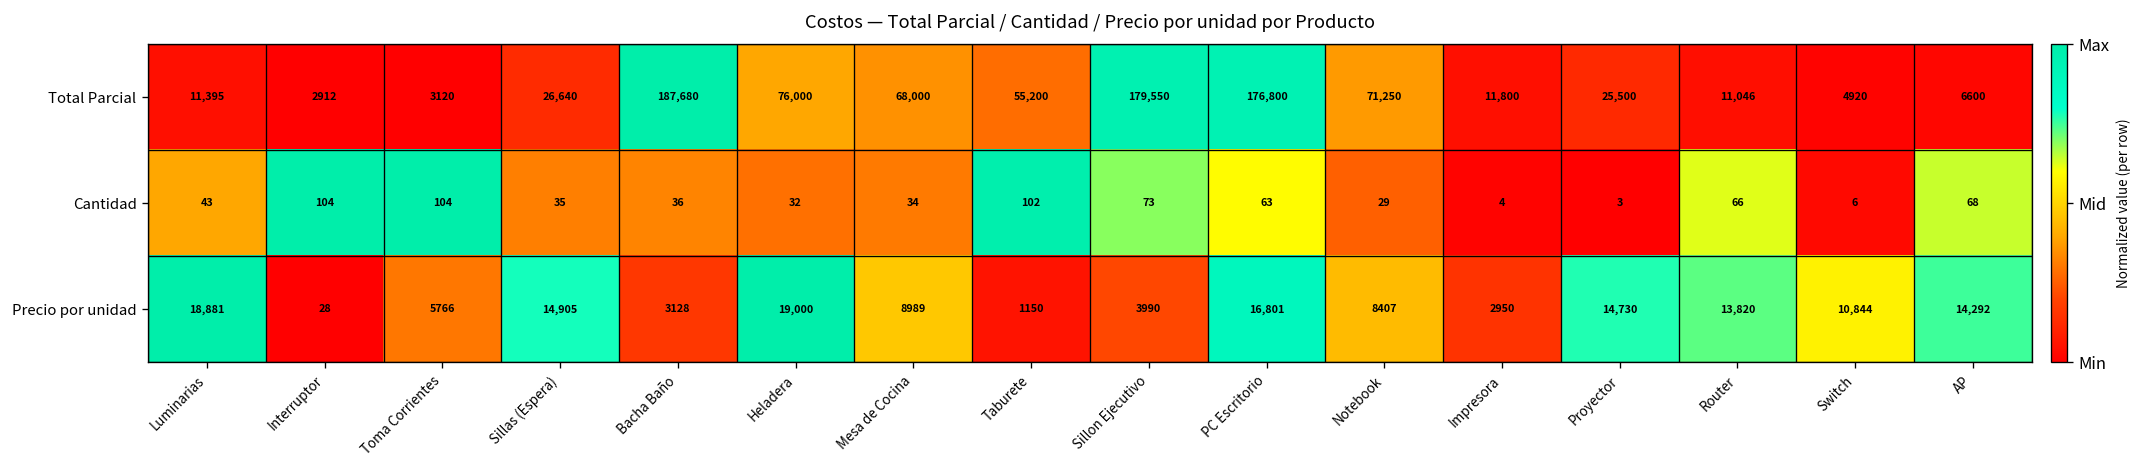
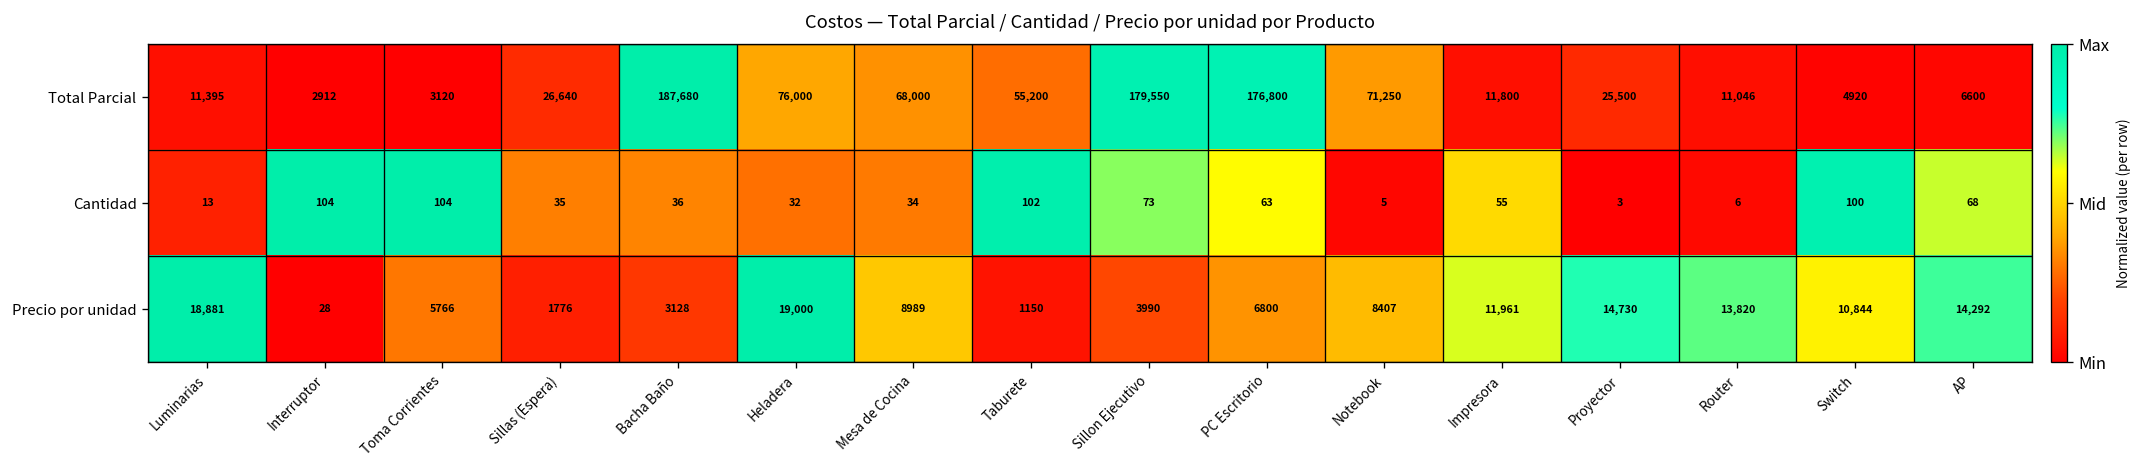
  {
    "Total Parcial": {
      "Luminarias": "11,395",
      "Interruptor": "2912",
      "Toma Corrientes": "3120",
      "Sillas (Espera)": "26,640",
      "Bacha Baño": "187,680",
      "Heladera": "76,000",
      "Mesa de Cocina": "68,000",
      "Taburete": "55,200",
      "Sillon Ejecutivo": "179,550",
      "PC Escritorio": "176,800",
      "Notebook": "71,250",
      "Impresora": "11,800",
      "Proyector": "25,500",
      "Router": "11,046",
      "Switch": "4920",
      "AP": "6600"
    },
    "Cantidad": {
-     "Luminarias": "43",
+     "Luminarias": "13",
      "Interruptor": "104",
      "Toma Corrientes": "104",
      "Sillas (Espera)": "35",
      "Bacha Baño": "36",
      "Heladera": "32",
      "Mesa de Cocina": "34",
      "Taburete": "102",
      "Sillon Ejecutivo": "73",
      "PC Escritorio": "63",
-     "Notebook": "29",
-     "Impresora": "4",
+     "Notebook": "5",
+     "Impresora": "55",
      "Proyector": "3",
-     "Router": "66",
-     "Switch": "6",
+     "Router": "6",
+     "Switch": "100",
      "AP": "68"
    },
    "Precio por unidad": {
      "Luminarias": "18,881",
      "Interruptor": "28",
      "Toma Corrientes": "5766",
-     "Sillas (Espera)": "14,905",
+     "Sillas (Espera)": "1776",
      "Bacha Baño": "3128",
      "Heladera": "19,000",
      "Mesa de Cocina": "8989",
      "Taburete": "1150",
      "Sillon Ejecutivo": "3990",
-     "PC Escritorio": "16,801",
+     "PC Escritorio": "6800",
      "Notebook": "8407",
-     "Impresora": "2950",
+     "Impresora": "11,961",
      "Proyector": "14,730",
      "Router": "13,820",
      "Switch": "10,844",
      "AP": "14,292"
    }
  }
